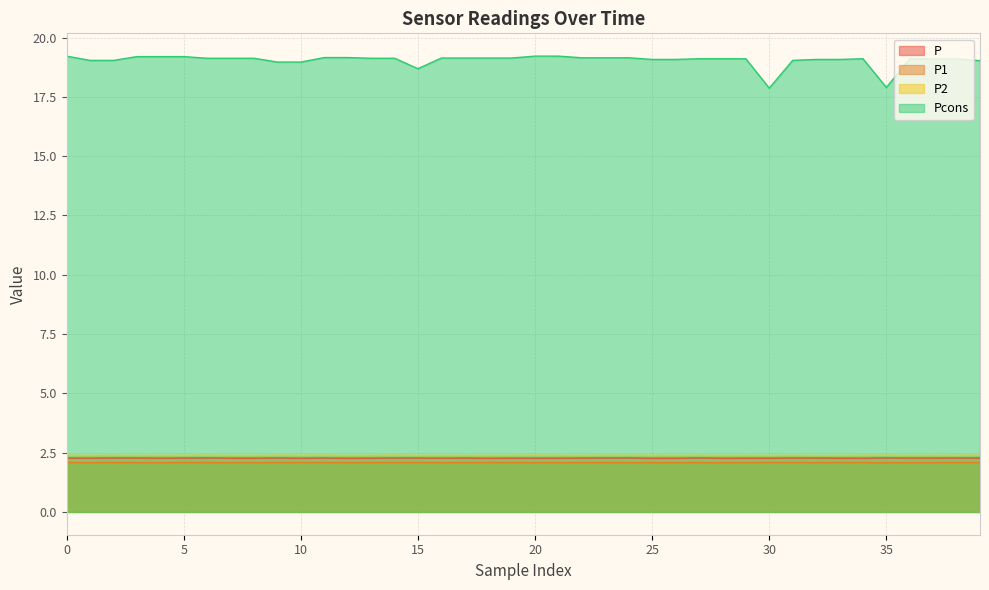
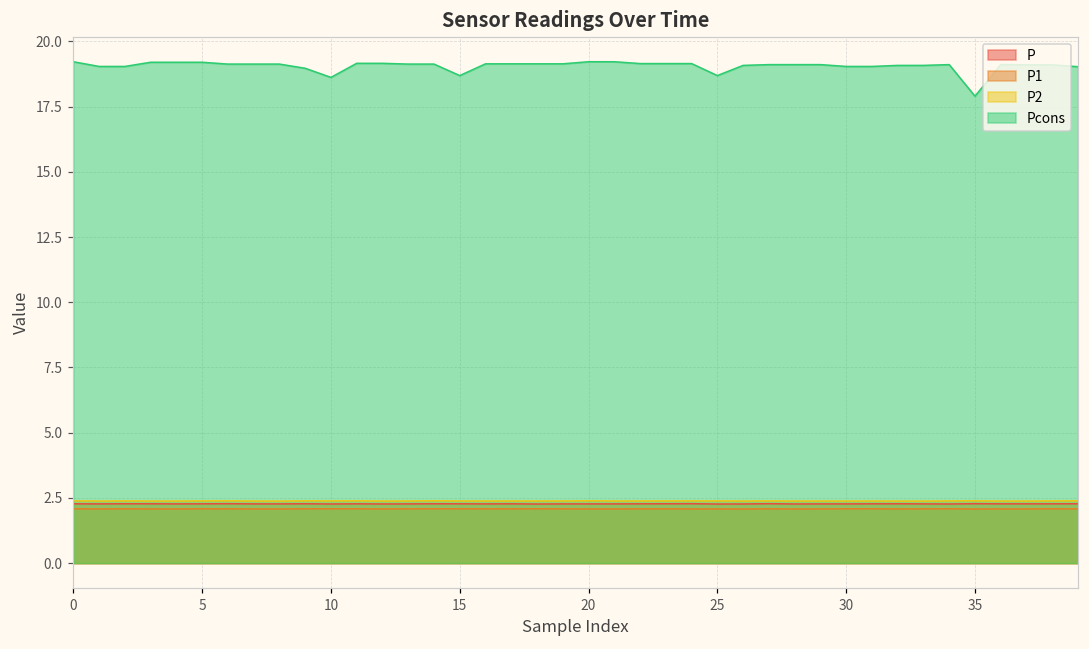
  {
    "Pcons": {
      "0": 19.2,
      "5": 19.2,
-     "10": 19.0,
+     "10": 18.6,
      "15": 18.7,
      "20": 19.2,
-     "25": 19.1,
-     "30": 17.9,
+     "25": 18.7,
+     "30": 19.0,
      "35": 17.9
    }
  }
